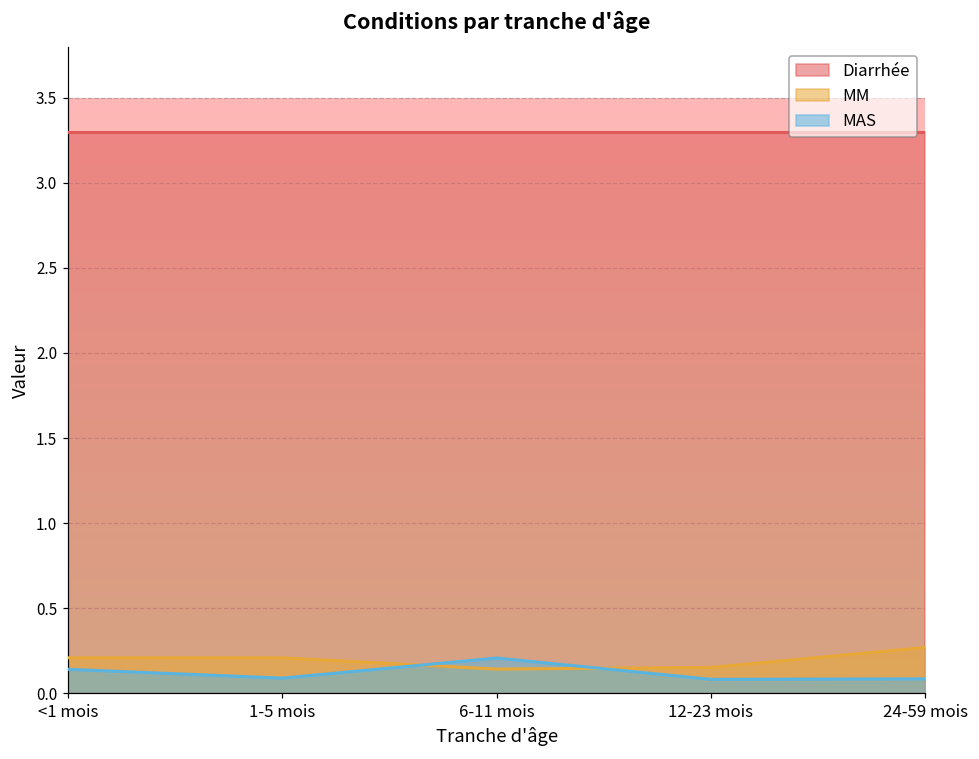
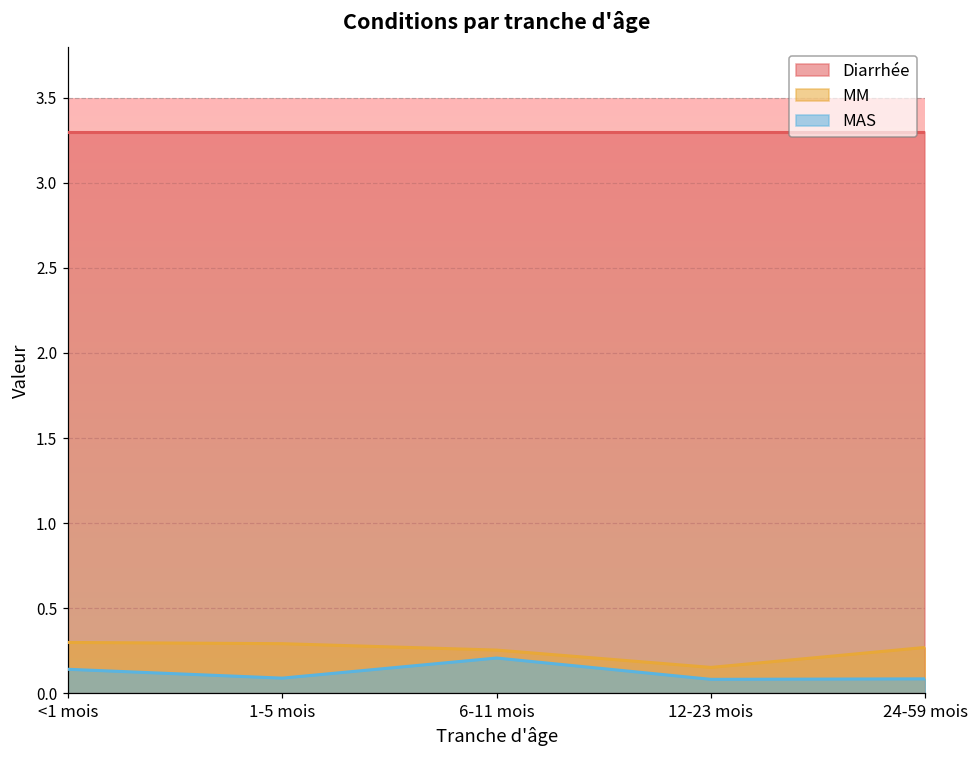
  {
    "Diarrhée": {
      "<1 mois": 3.30,
      "1-5 mois": 3.30,
      "6-11 mois": 3.30,
      "12-23 mois": 3.30,
      "24-59 mois": 3.30
    },
    "MM": {
-     "<1 mois": 0.21,
-     "1-5 mois": 0.21,
-     "6-11 mois": 0.14,
+     "<1 mois": 0.30,
+     "1-5 mois": 0.29,
+     "6-11 mois": 0.25,
      "12-23 mois": 0.15,
      "24-59 mois": 0.27
    },
    "MAS": {
      "<1 mois": 0.14,
      "1-5 mois": 0.09,
      "6-11 mois": 0.21,
      "12-23 mois": 0.08,
      "24-59 mois": 0.08
    }
  }
